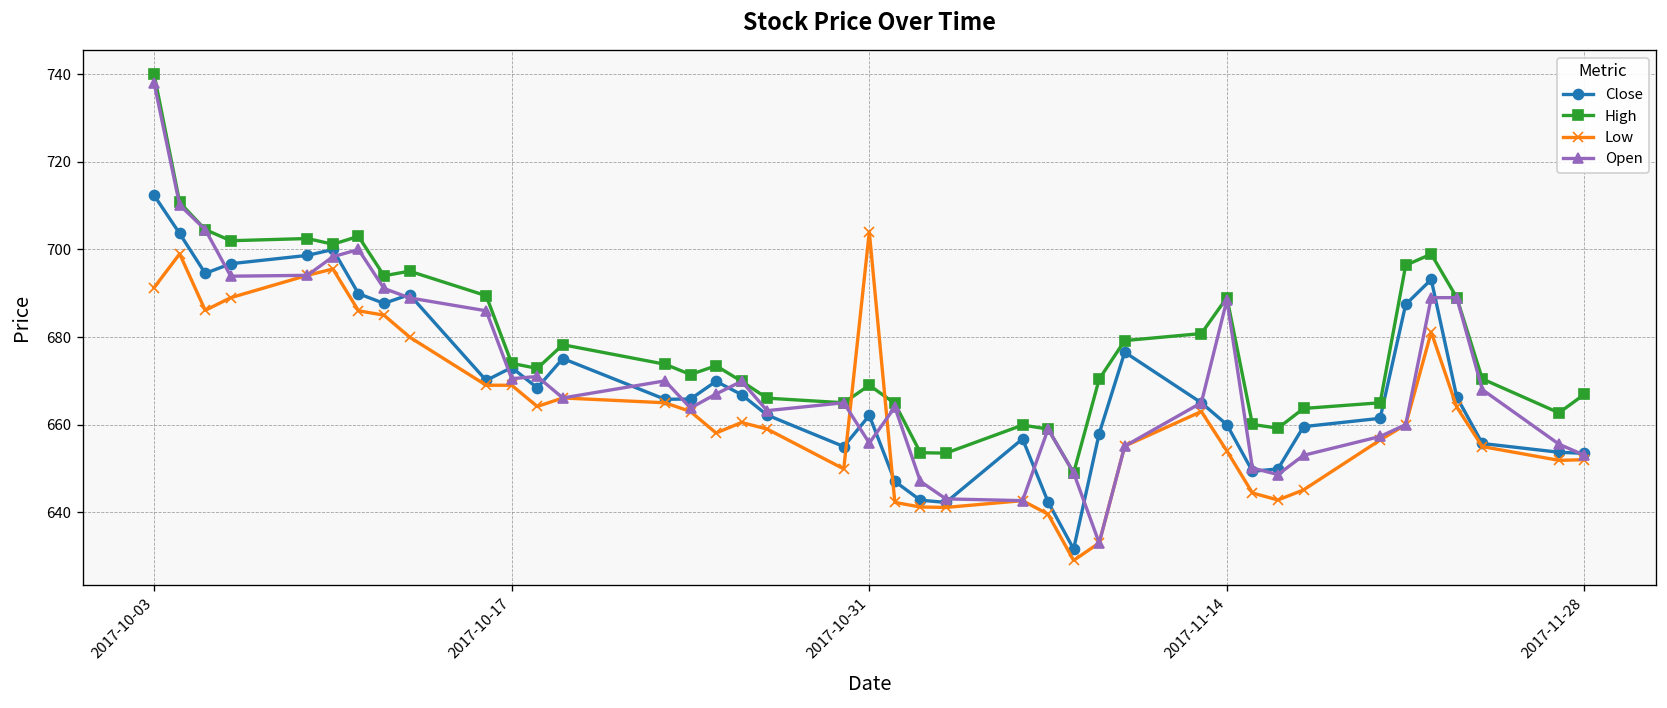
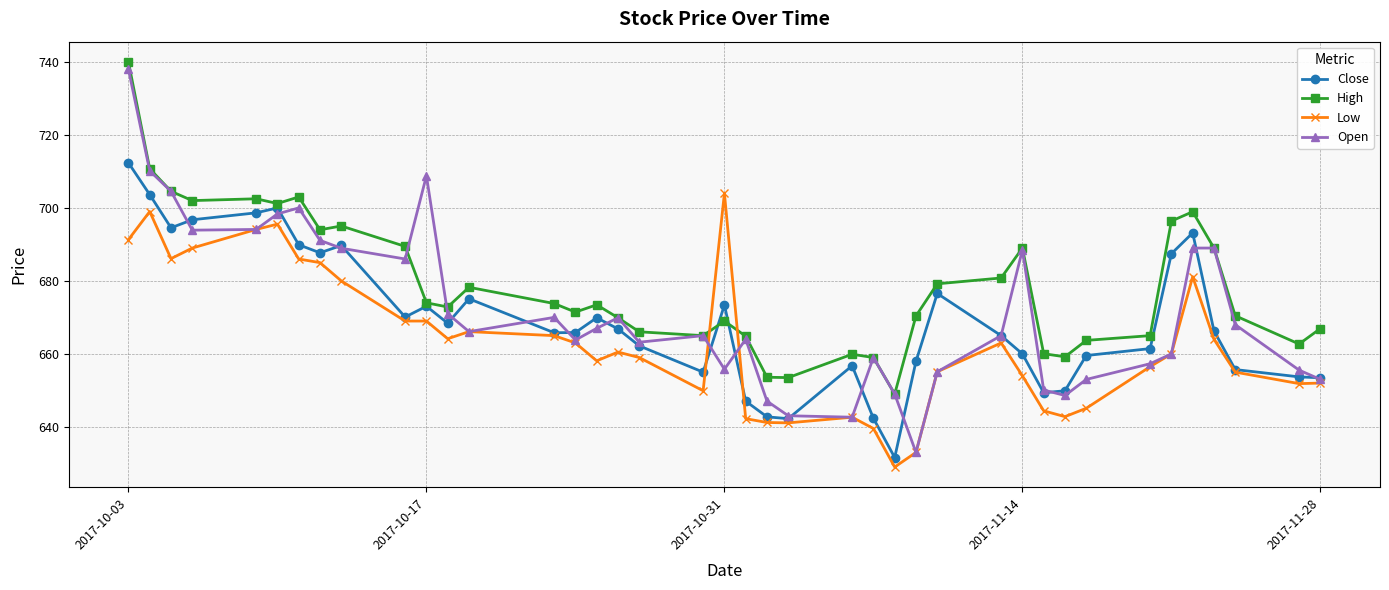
  {
    "Close": {
      "2017-10-03": 712,
      "2017-10-17": 673,
-     "2017-10-31": 662,
+     "2017-10-31": 673,
      "2017-11-14": 660
    },
    "High": {
      "2017-10-03": 740,
      "2017-10-17": 674,
      "2017-10-31": 669,
      "2017-11-28": 667
    },
    "Low": {
      "2017-10-03": 691,
      "2017-10-17": 669,
      "2017-10-31": 704,
      "2017-11-14": 654,
      "2017-11-28": 652
    },
    "Open": {
      "2017-10-03": 738,
-     "2017-10-17": 671,
+     "2017-10-17": 709,
      "2017-10-31": 656
    }
  }
